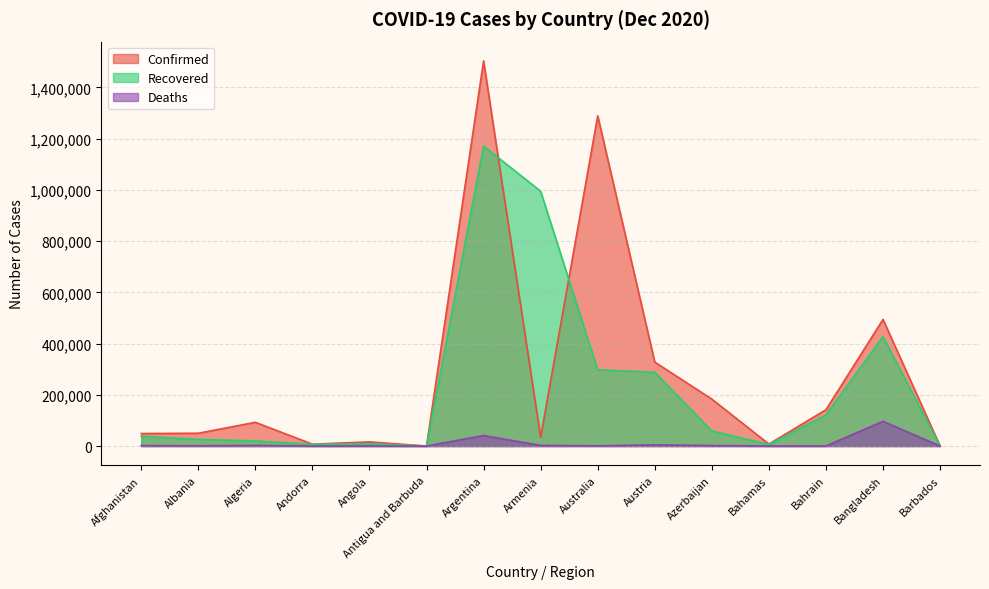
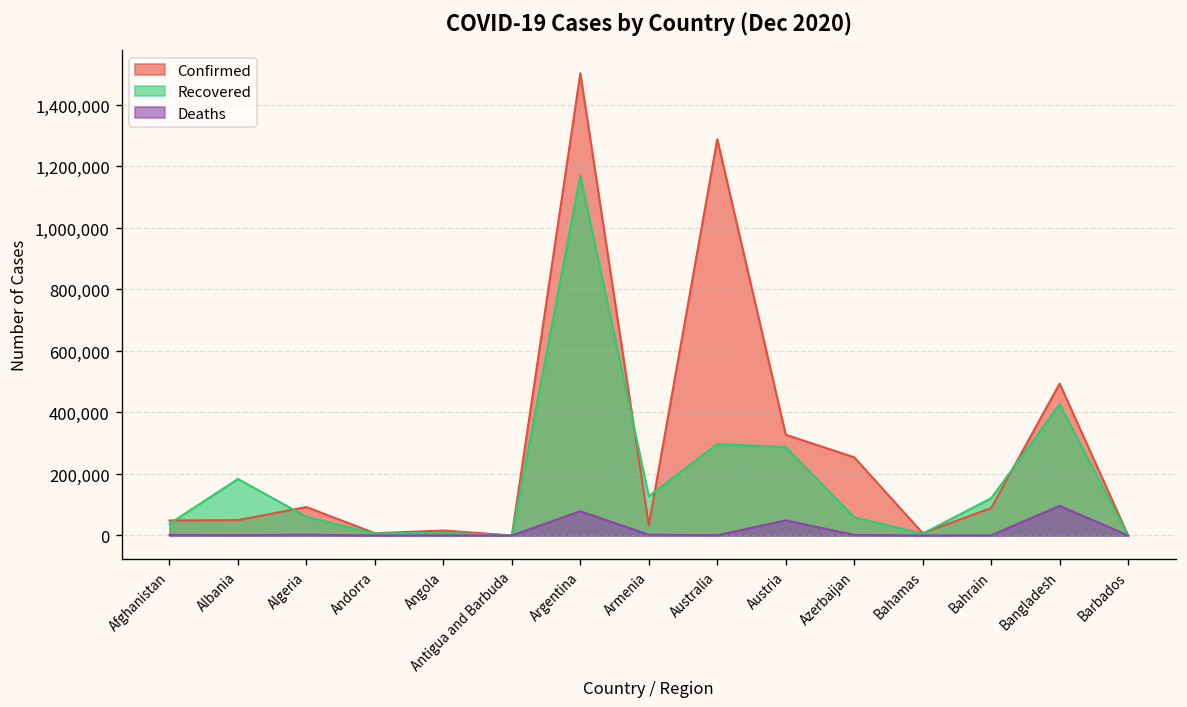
  {
    "Confirmed": {
      "Afghanistan": "50,000",
      "Albania": "50,000",
      "Algeria": "90,000",
      "Argentina": "1,500,000",
      "Armenia": "30,000",
      "Australia": "1,290,000",
      "Austria": "330,000",
-     "Azerbaijan": "180,000",
-     "Bahrain": "140,000",
+     "Azerbaijan": "250,000",
+     "Bahrain": "90,000",
      "Bangladesh": "490,000"
    },
    "Recovered": {
      "Afghanistan": "40,000",
-     "Albania": "30,000",
-     "Algeria": "20,000",
+     "Albania": "180,000",
+     "Algeria": "60,000",
      "Argentina": "1,170,000",
-     "Armenia": "990,000",
+     "Armenia": "130,000",
      "Australia": "300,000",
      "Austria": "290,000",
      "Azerbaijan": "60,000",
      "Bahrain": "120,000",
      "Bangladesh": "430,000"
    },
    "Deaths": {
      "Afghanistan": "0",
      "Albania": "0",
      "Algeria": "0",
-     "Argentina": "40,000",
+     "Argentina": "80,000",
      "Armenia": "0",
      "Australia": "0",
-     "Austria": "0",
+     "Austria": "50,000",
      "Azerbaijan": "0",
      "Bahrain": "0",
      "Bangladesh": "100,000"
    }
  }
